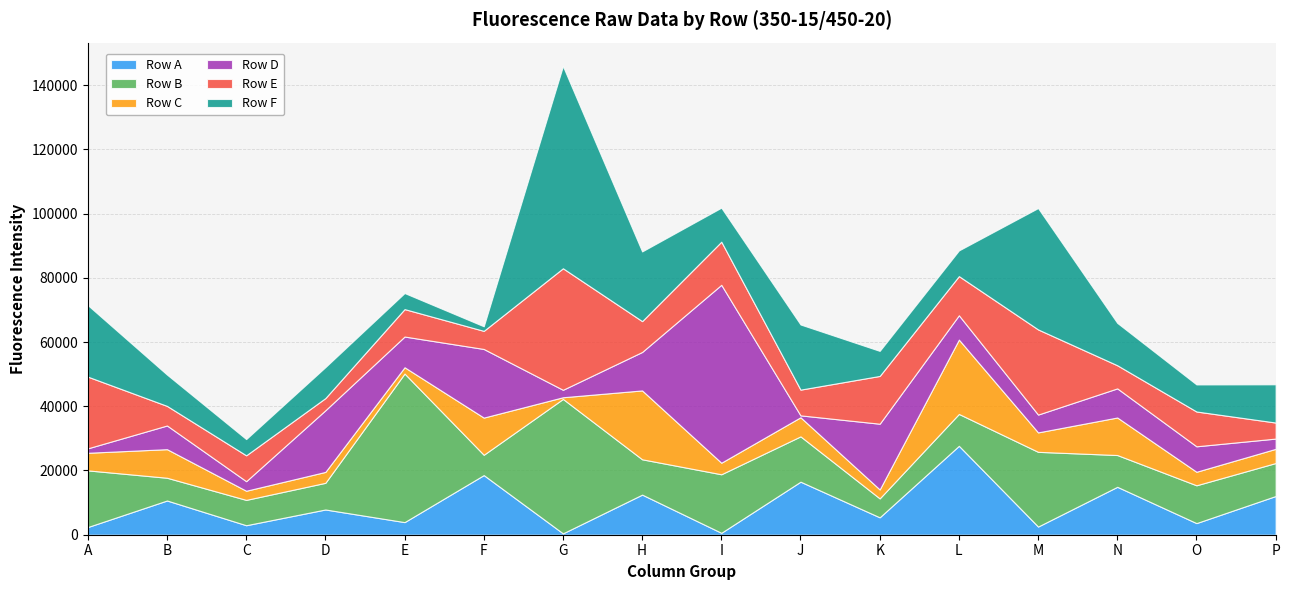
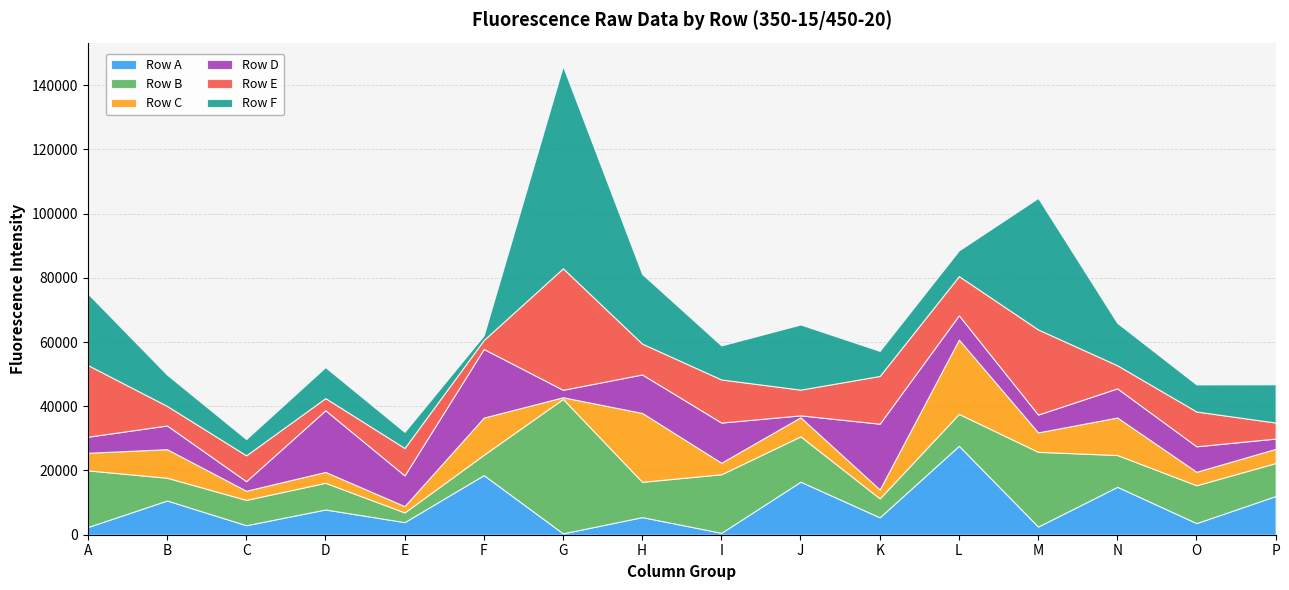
  {
    "Row A": {
      "A": 2000,
      "B": 11000,
      "C": 3000,
      "D": 8000,
      "E": 4000,
      "F": 19000,
-     "H": 12000,
+     "H": 5000,
      "J": 17000,
      "K": 5000,
      "L": 28000,
      "M": 3000,
      "N": 15000,
      "O": 4000,
      "P": 12000
    },
    "Row B": {
      "A": 18000,
      "B": 7000,
      "C": 8000,
      "D": 8000,
-     "E": 46000,
+     "E": 3000,
      "F": 6000,
      "H": 11000,
      "I": 18000,
      "J": 14000,
      "K": 6000,
      "L": 10000,
      "M": 23000,
      "N": 10000,
      "O": 12000,
      "P": 10000
    },
    "Row C": {
      "A": 5000,
      "B": 9000,
      "C": 3000,
      "D": 3000,
      "E": 2000,
      "F": 12000,
      "H": 21000,
      "I": 4000,
      "K": 3000,
      "L": 23000,
      "M": 6000,
      "N": 12000,
      "O": 4000,
      "P": 4000
    },
    "Row D": {
-     "A": 1000,
+     "A": 5000,
      "B": 7000,
      "C": 3000,
      "D": 19000,
      "E": 10000,
      "F": 21000,
      "G": 2000,
      "H": 12000,
-     "I": 55000,
+     "I": 12000,
      "K": 20000,
      "L": 8000,
      "M": 6000,
      "N": 9000,
      "O": 8000,
      "P": 3000
    },
    "Row E": {
      "A": 22000,
      "B": 6000,
      "C": 8000,
      "D": 4000,
      "E": 9000,
-     "F": 6000,
+     "F": 3000,
      "G": 38000,
      "H": 10000,
      "I": 13000,
      "J": 8000,
      "K": 15000,
      "L": 12000,
      "M": 27000,
      "N": 7000,
      "O": 11000,
      "P": 5000
    },
    "Row F": {
      "A": 22000,
      "B": 10000,
      "C": 5000,
      "D": 10000,
      "E": 5000,
      "F": 1000,
      "G": 63000,
      "H": 22000,
      "I": 11000,
      "J": 20000,
      "K": 8000,
      "L": 8000,
-     "M": 38000,
+     "M": 41000,
      "N": 13000,
      "O": 8000,
      "P": 12000
    }
  }
